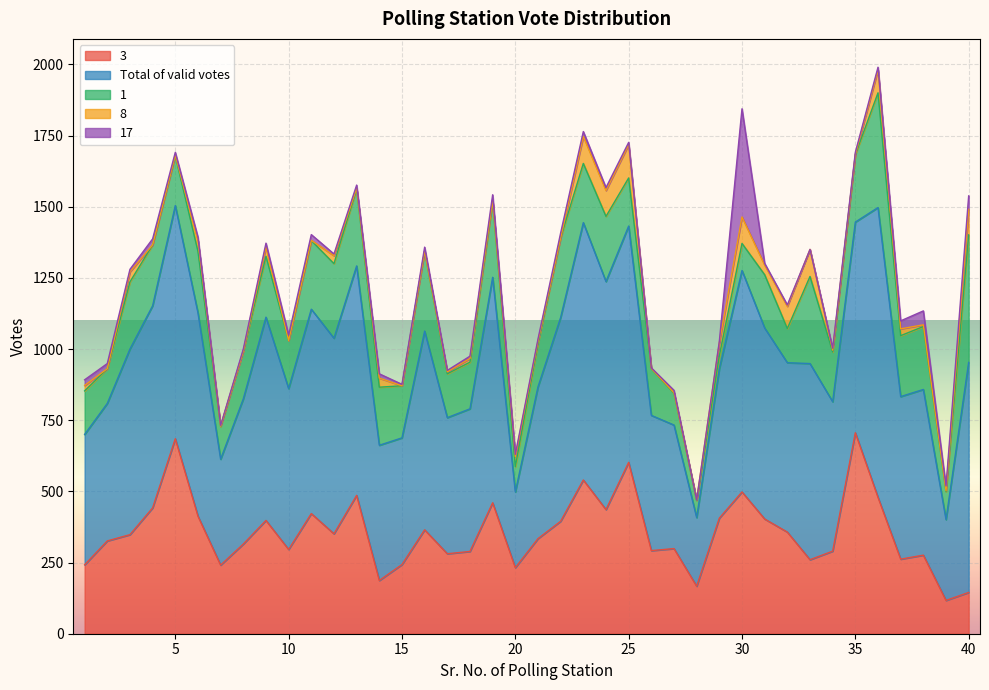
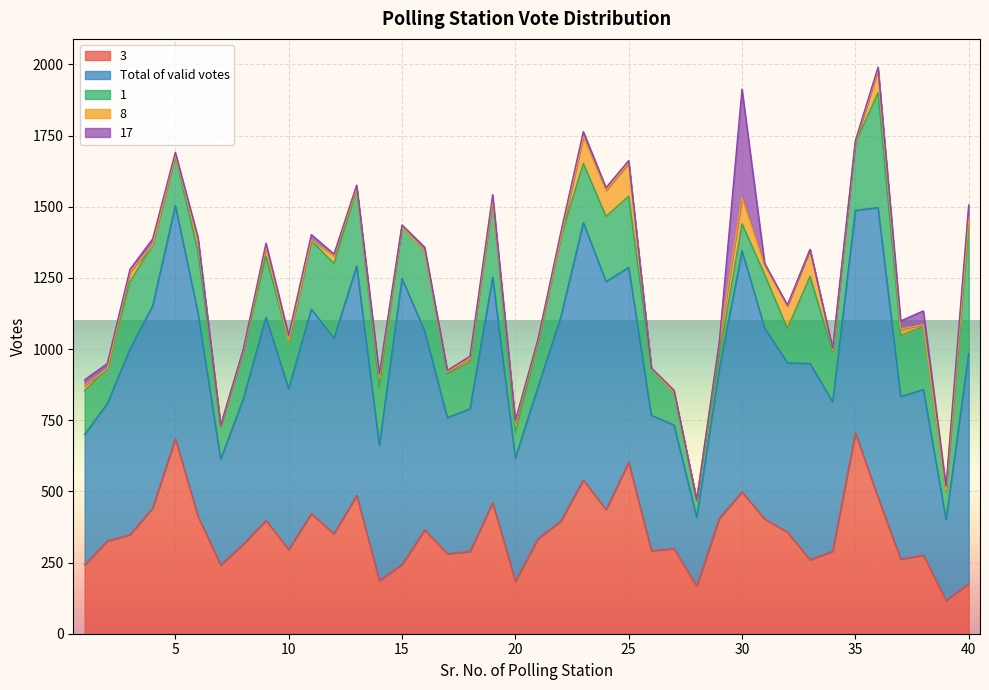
  {
    "3": {
      "5": 690,
      "10": 300,
      "15": 240,
-     "20": 230,
+     "20": 180,
      "25": 600,
      "30": 500,
      "35": 710,
-     "40": 150
+     "40": 180
    },
    "Total of valid votes": {
      "5": 820,
      "10": 570,
-     "15": 450,
-     "20": 270,
-     "25": 830,
-     "30": 780,
-     "35": 740,
+     "15": 1010,
+     "20": 430,
+     "25": 690,
+     "30": 850,
+     "35": 780,
      "40": 810
    },
    "1": {
      "20": 90,
-     "25": 170,
+     "25": 250,
      "30": 100,
      "40": 450
    },
    "8": {
      "30": 90,
-     "40": 90
+     "40": 30
    },
    "17": {
      "5": 10,
      "10": 20,
      "30": 380,
      "40": 50
    }
  }
